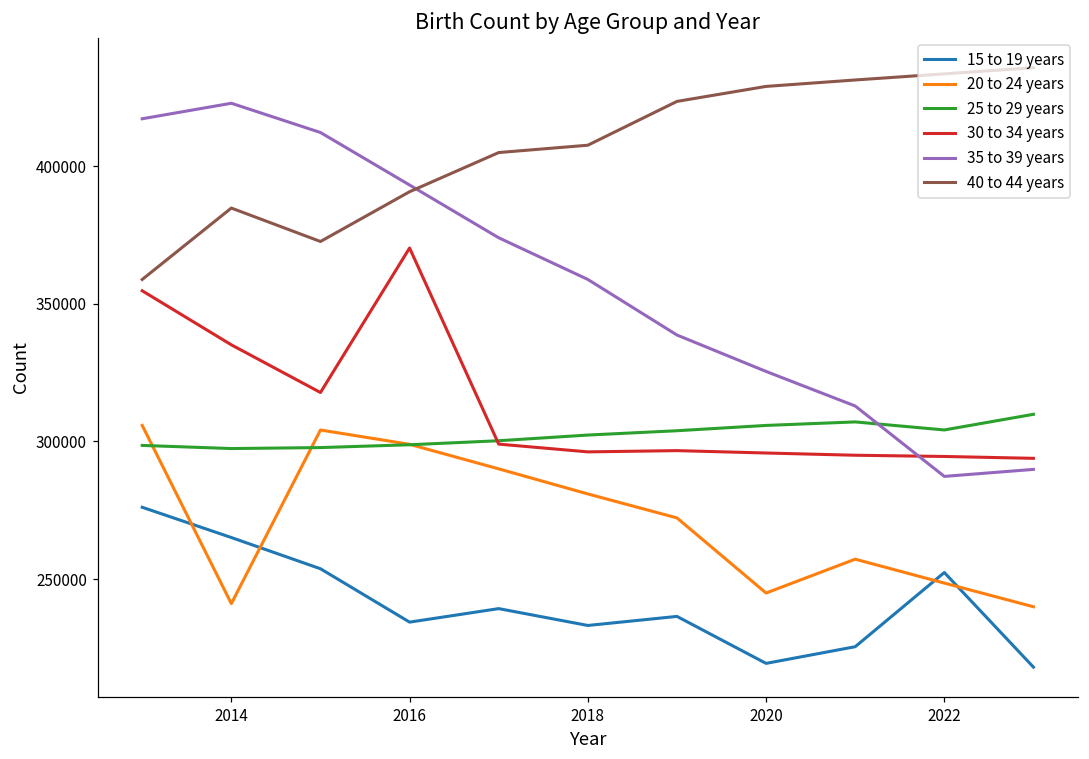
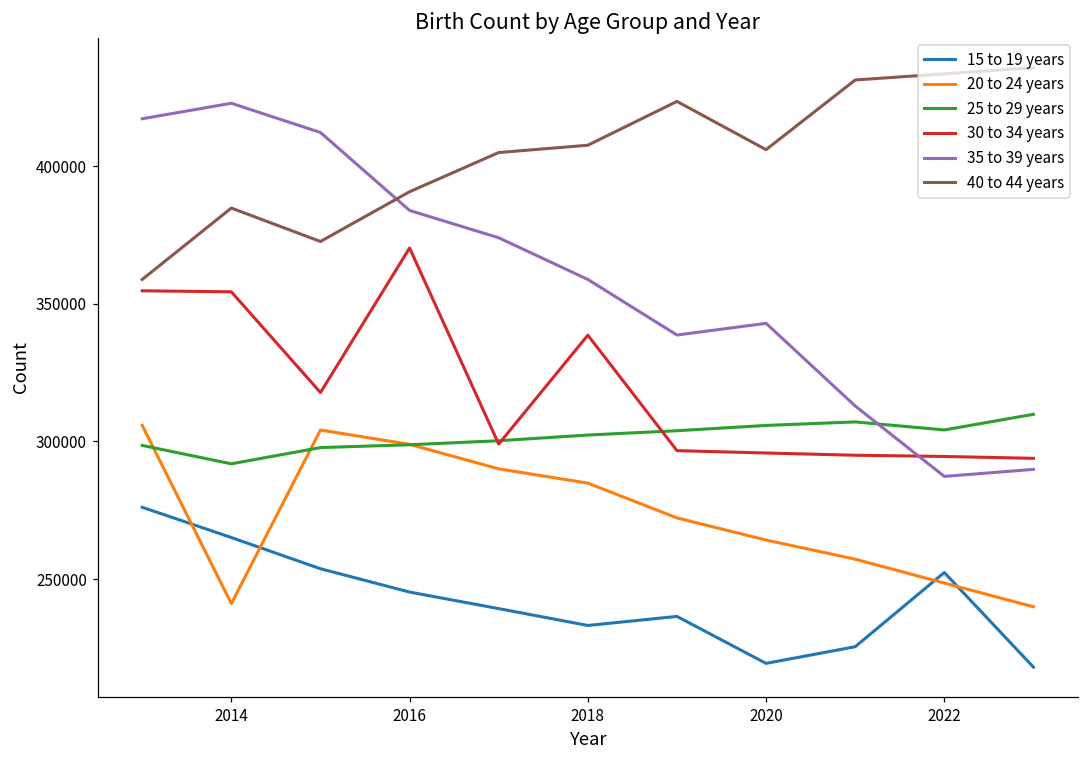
  {
    "15 to 19 years": {
      "2014": 265000,
-     "2016": 234000,
+     "2016": 245000,
      "2018": 233000,
      "2020": 219000,
      "2022": 252000
    },
    "20 to 24 years": {
      "2014": 241000,
-     "2018": 281000,
-     "2020": 245000,
+     "2018": 285000,
+     "2020": 264000,
      "2022": 249000
    },
    "25 to 29 years": {
-     "2014": 297000,
+     "2014": 292000,
      "2018": 302000,
      "2020": 306000,
      "2022": 304000
    },
    "30 to 34 years": {
-     "2014": 335000,
+     "2014": 354000,
      "2016": 370000,
-     "2018": 296000,
+     "2018": 339000,
      "2020": 296000,
      "2022": 295000
    },
    "35 to 39 years": {
      "2014": 423000,
-     "2016": 393000,
+     "2016": 384000,
      "2018": 359000,
-     "2020": 325000,
+     "2020": 343000,
      "2022": 287000
    },
    "40 to 44 years": {
      "2014": 385000,
      "2016": 391000,
      "2018": 408000,
-     "2020": 429000
+     "2020": 406000
    }
  }
